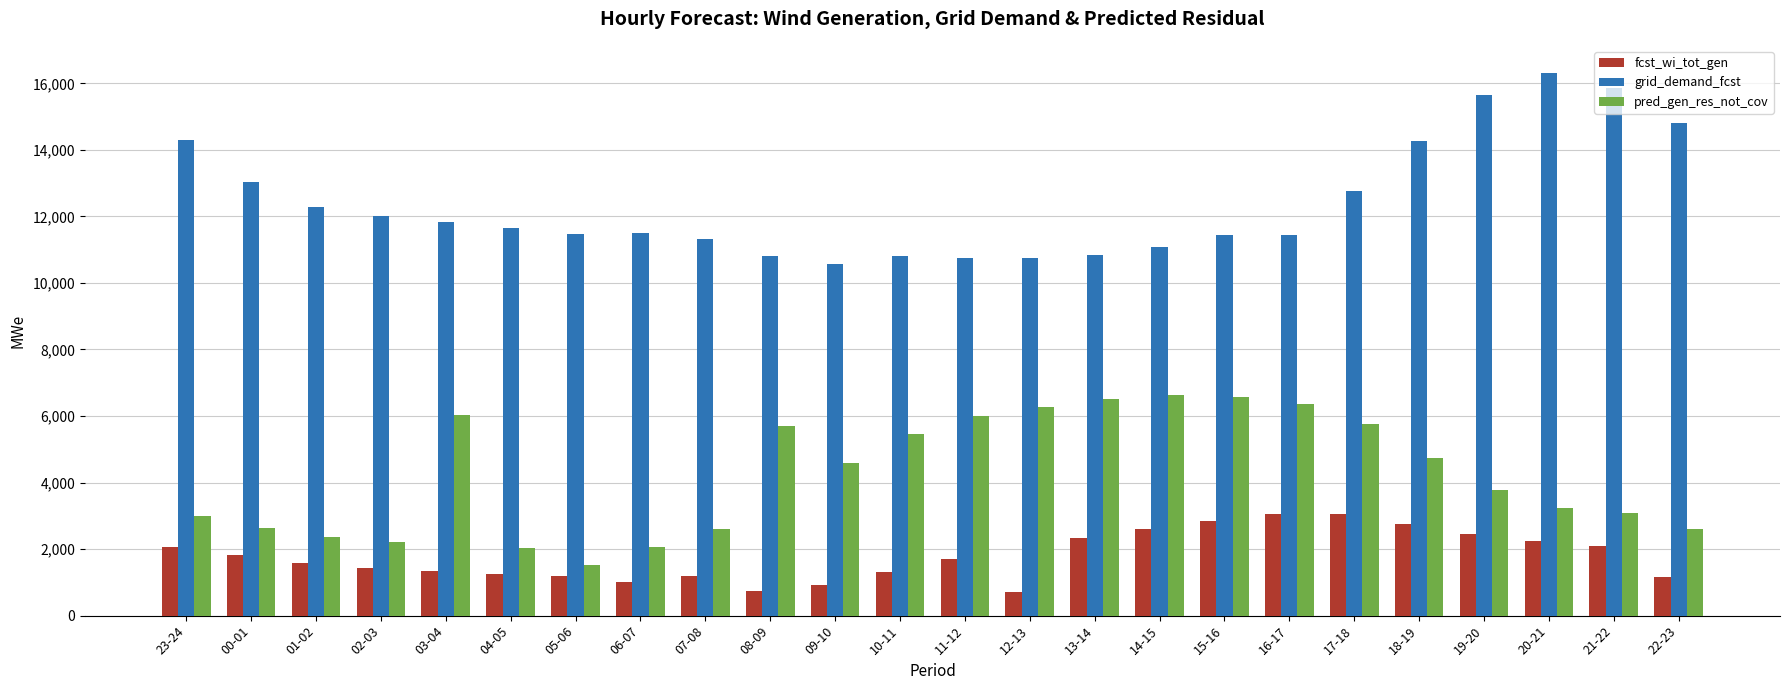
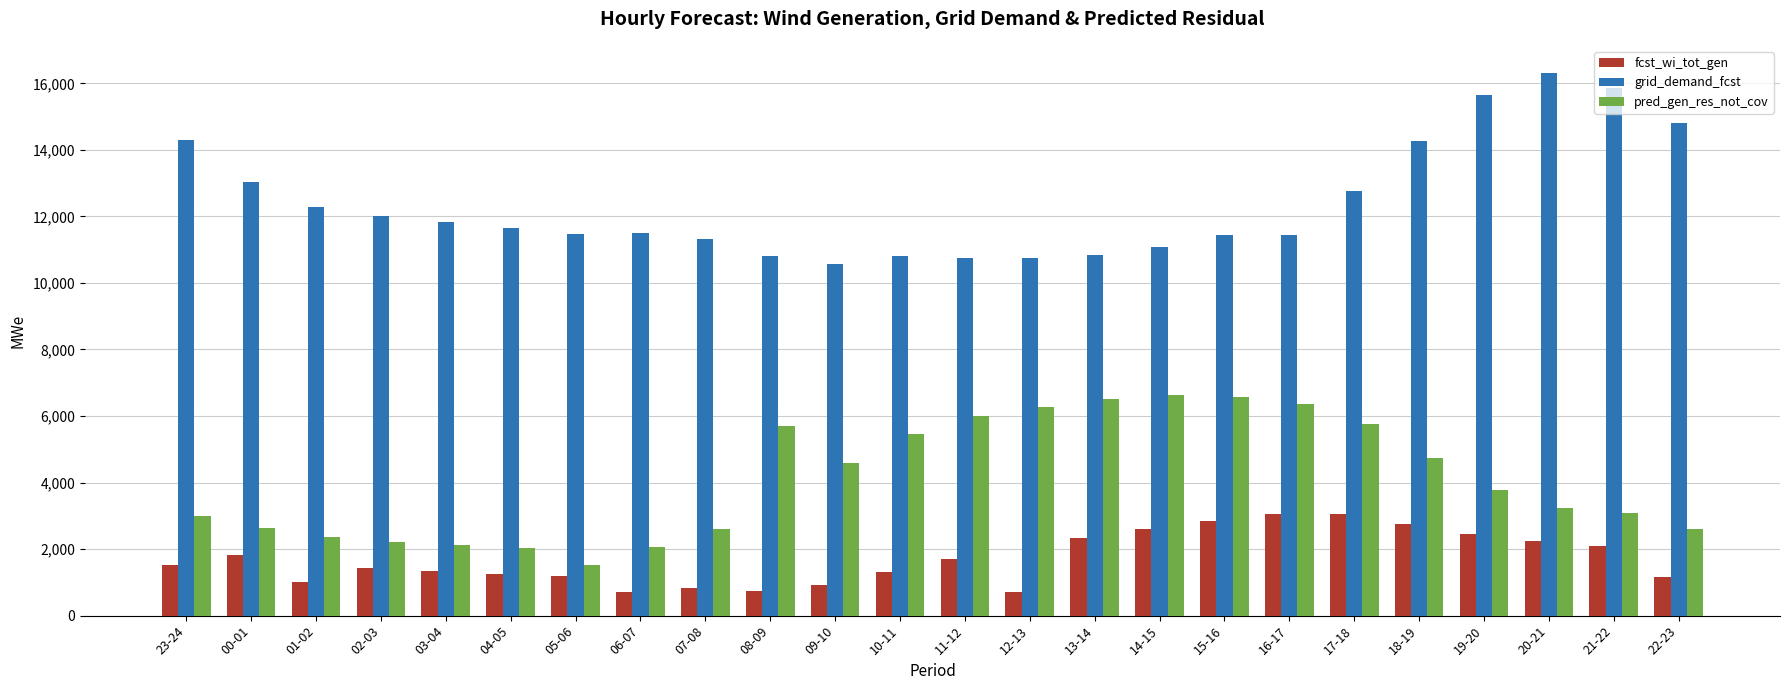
  {
    "fcst_wi_tot_gen": {
-     "23-24": "2,100",
+     "23-24": "1,500",
      "00-01": "1,800",
-     "01-02": "1,600",
+     "01-02": "1,000",
      "02-03": "1,400",
      "03-04": "1,300",
      "04-05": "1,300",
      "05-06": "1,200",
-     "06-07": "1,000",
-     "07-08": "1,200",
+     "06-07": "700",
+     "07-08": "800",
      "08-09": "700",
      "09-10": "900",
      "10-11": "1,300",
      "11-12": "1,700",
      "12-13": "700",
      "13-14": "2,300",
      "14-15": "2,600",
      "15-16": "2,800",
      "16-17": "3,000",
      "17-18": "3,000",
      "18-19": "2,800",
      "19-20": "2,400",
      "20-21": "2,200",
      "21-22": "2,100",
      "22-23": "1,200"
    },
    "grid_demand_fcst": {
      "23-24": "14,300",
      "00-01": "13,000",
      "01-02": "12,300",
      "02-03": "12,000",
      "03-04": "11,800",
      "04-05": "11,700",
      "05-06": "11,500",
      "06-07": "11,500",
      "07-08": "11,300",
      "08-09": "10,800",
      "09-10": "10,600",
      "10-11": "10,800",
      "11-12": "10,700",
      "12-13": "10,700",
      "13-14": "10,900",
      "14-15": "11,100",
      "15-16": "11,400",
      "16-17": "11,400",
      "17-18": "12,800",
      "18-19": "14,300",
      "19-20": "15,700",
      "20-21": "16,300",
      "22-23": "14,800"
    },
    "pred_gen_res_not_cov": {
      "23-24": "3,000",
      "00-01": "2,600",
      "01-02": "2,400",
      "02-03": "2,200",
-     "03-04": "6,000",
+     "03-04": "2,100",
      "04-05": "2,000",
      "05-06": "1,500",
      "06-07": "2,100",
      "07-08": "2,600",
      "08-09": "5,700",
      "09-10": "4,600",
      "10-11": "5,500",
      "11-12": "6,000",
      "12-13": "6,300",
      "13-14": "6,500",
      "14-15": "6,600",
      "15-16": "6,600",
      "16-17": "6,400",
      "17-18": "5,700",
      "18-19": "4,700",
      "19-20": "3,800",
      "20-21": "3,200",
      "21-22": "3,100",
      "22-23": "2,600"
    }
  }
